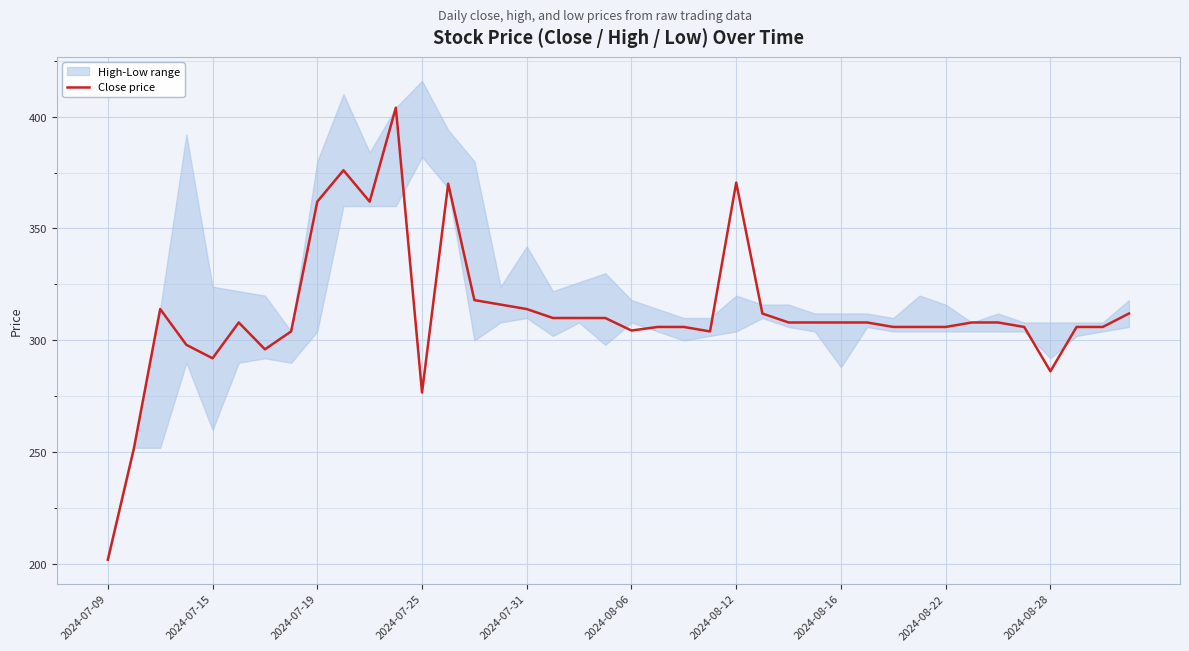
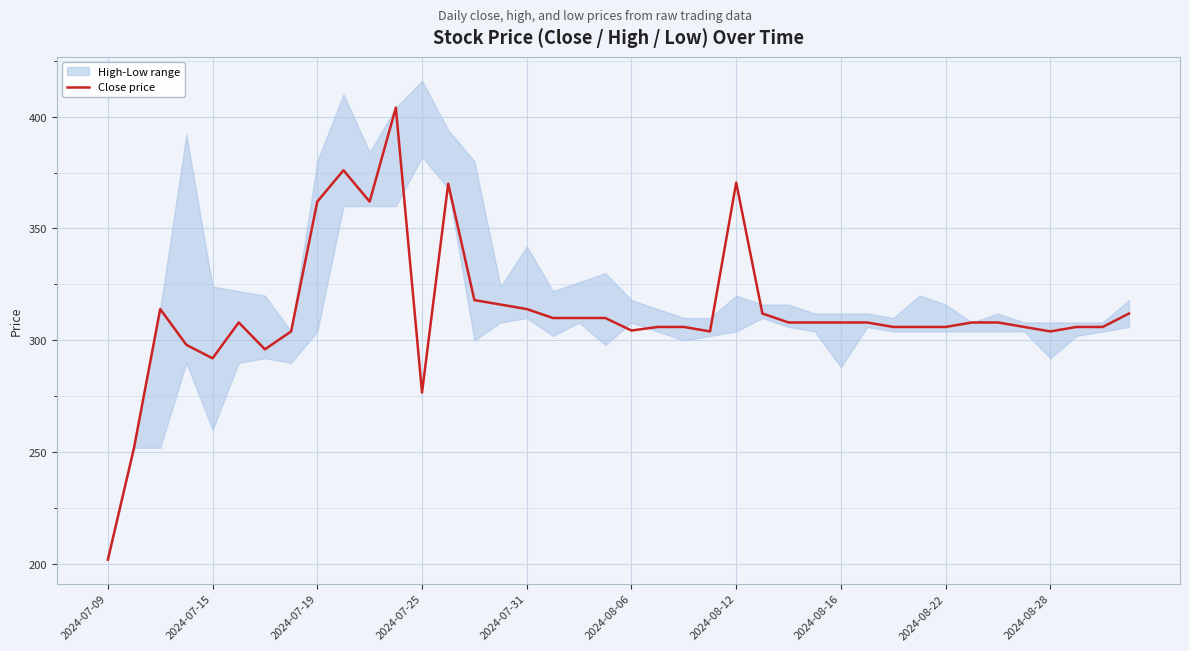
  {
    "Close price": {
      "2024-07-15": 292,
      "2024-07-19": 362,
      "2024-07-25": 277,
      "2024-07-31": 314,
      "2024-08-06": 304,
      "2024-08-12": 371,
      "2024-08-16": 308,
      "2024-08-22": 306,
-     "2024-08-28": 286
+     "2024-08-28": 304
    }
  }
